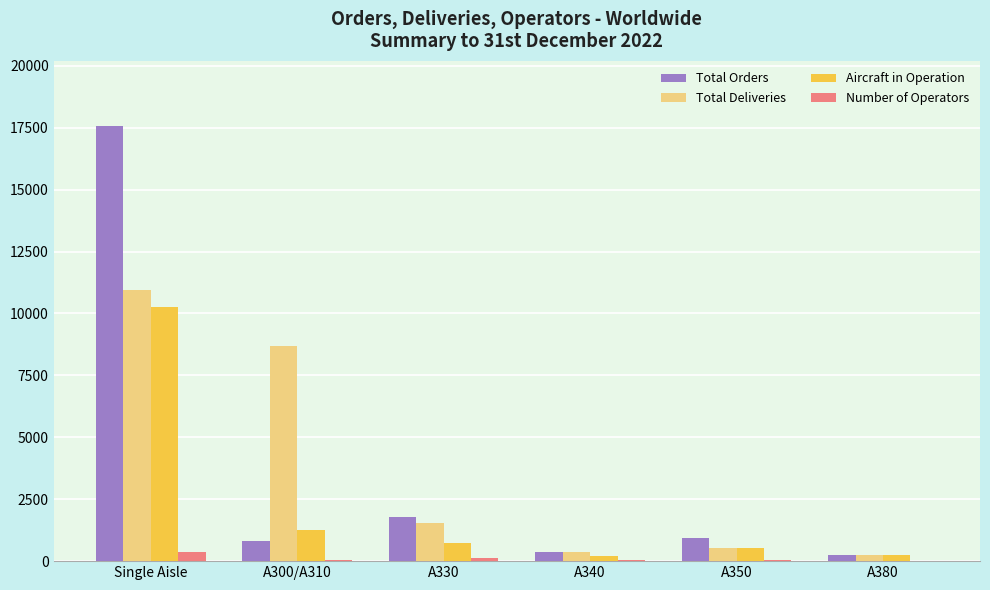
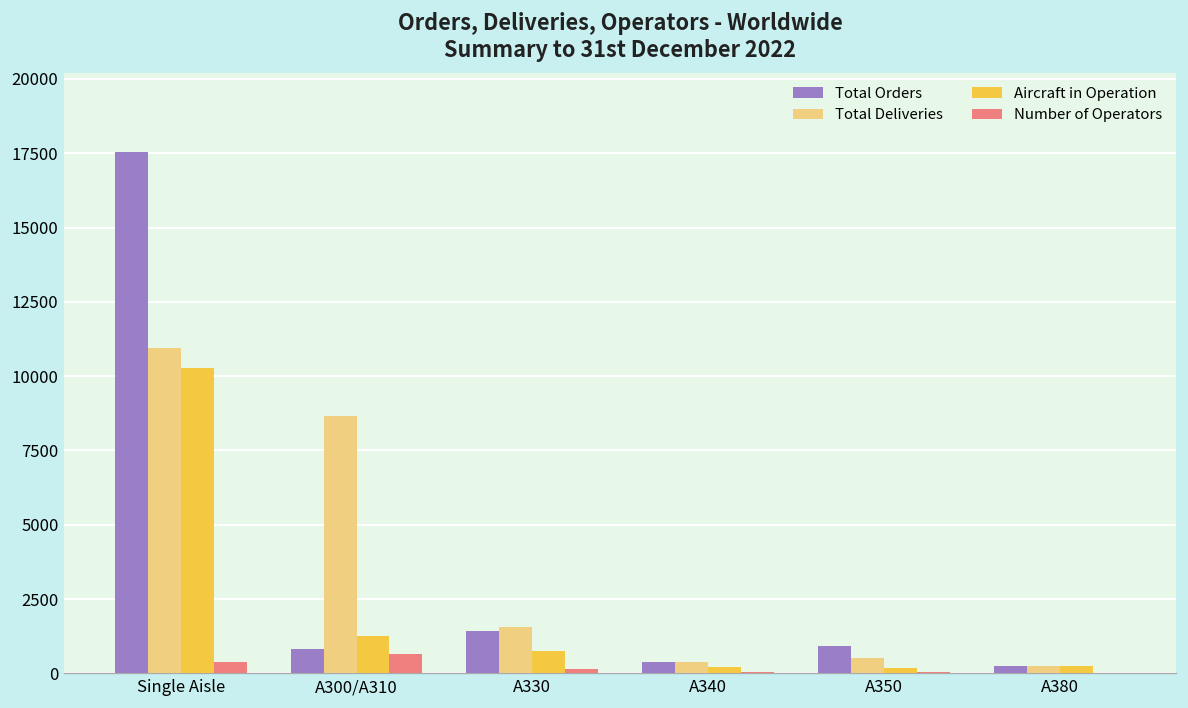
  {
    "Total Orders": {
      "Single Aisle": 17600,
      "A300/A310": 800,
-     "A330": 1800,
+     "A330": 1400,
      "A340": 400,
      "A350": 900,
      "A380": 300
    },
    "Total Deliveries": {
      "Single Aisle": 10900,
      "A300/A310": 8700,
      "A330": 1600,
      "A340": 400,
      "A350": 500,
      "A380": 300
    },
    "Aircraft in Operation": {
      "Single Aisle": 10300,
      "A300/A310": 1300,
      "A330": 700,
      "A340": 200,
-     "A350": 500,
+     "A350": 200,
      "A380": 200
    },
    "Number of Operators": {
      "Single Aisle": 400,
-     "A300/A310": 0,
+     "A300/A310": 600,
      "A330": 100
    }
  }
